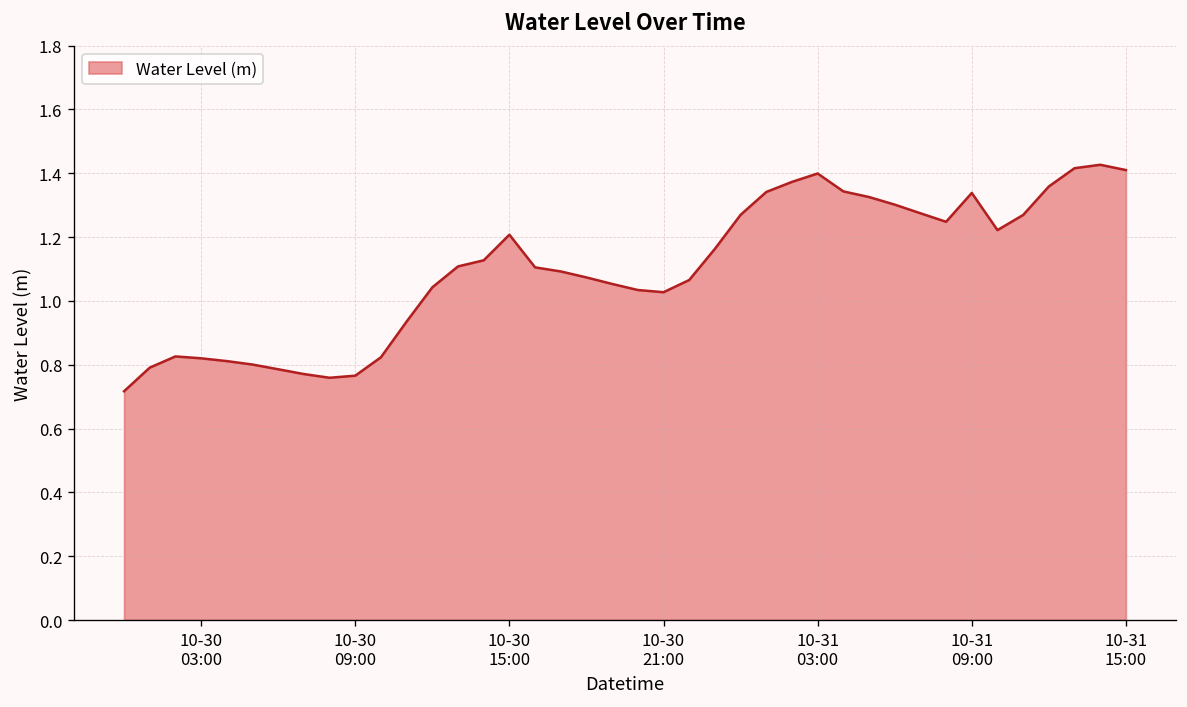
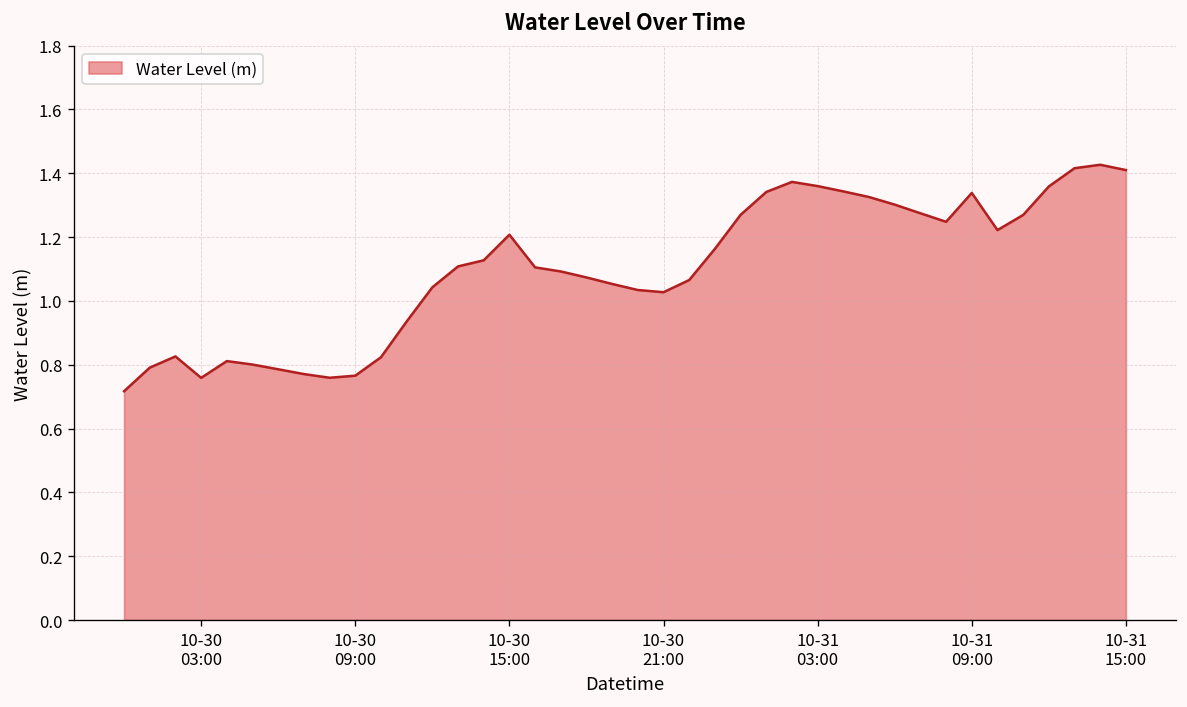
  {
-   "10-30 03:00": 0.82,
+   "10-30 03:00": 0.76,
    "10-30 09:00": 0.77,
    "10-30 15:00": 1.21,
    "10-30 21:00": 1.03,
-   "10-31 03:00": 1.40,
+   "10-31 03:00": 1.36,
    "10-31 09:00": 1.34,
    "10-31 15:00": 1.41
  }
